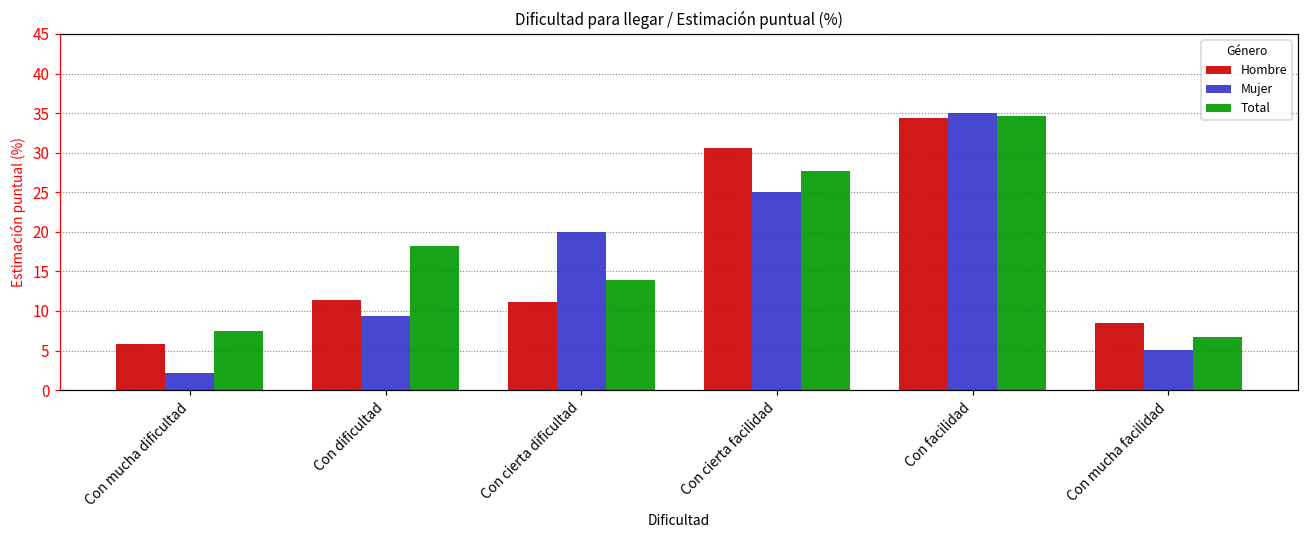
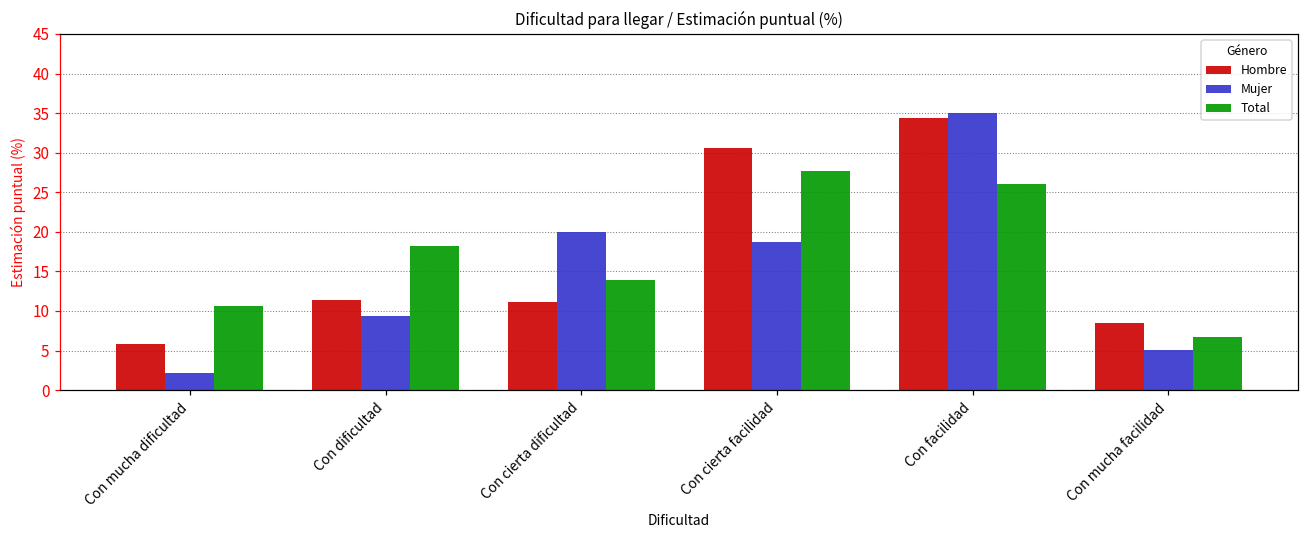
  {
    "Hombre": {
      "Con mucha dificultad": 6,
      "Con dificultad": 11,
      "Con cierta dificultad": 11,
      "Con cierta facilidad": 31,
      "Con facilidad": 34,
      "Con mucha facilidad": 9
    },
    "Mujer": {
      "Con mucha dificultad": 2,
      "Con dificultad": 9,
      "Con cierta dificultad": 20,
-     "Con cierta facilidad": 25,
+     "Con cierta facilidad": 19,
      "Con facilidad": 35,
      "Con mucha facilidad": 5
    },
    "Total": {
-     "Con mucha dificultad": 7,
+     "Con mucha dificultad": 11,
      "Con dificultad": 18,
      "Con cierta dificultad": 14,
      "Con cierta facilidad": 28,
-     "Con facilidad": 35,
+     "Con facilidad": 26,
      "Con mucha facilidad": 7
    }
  }
